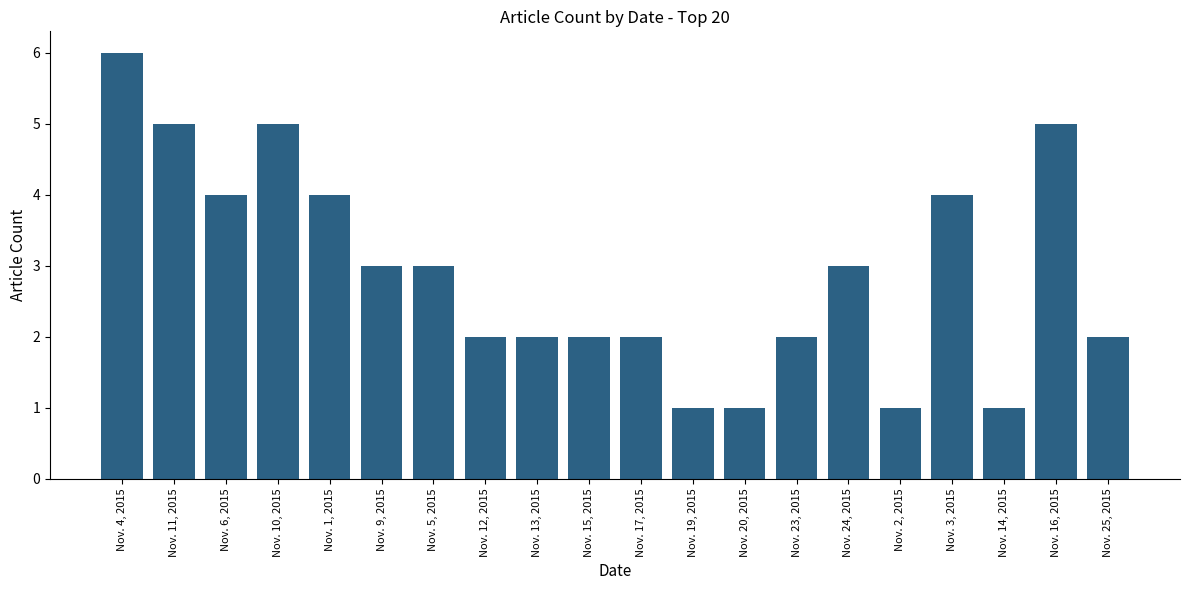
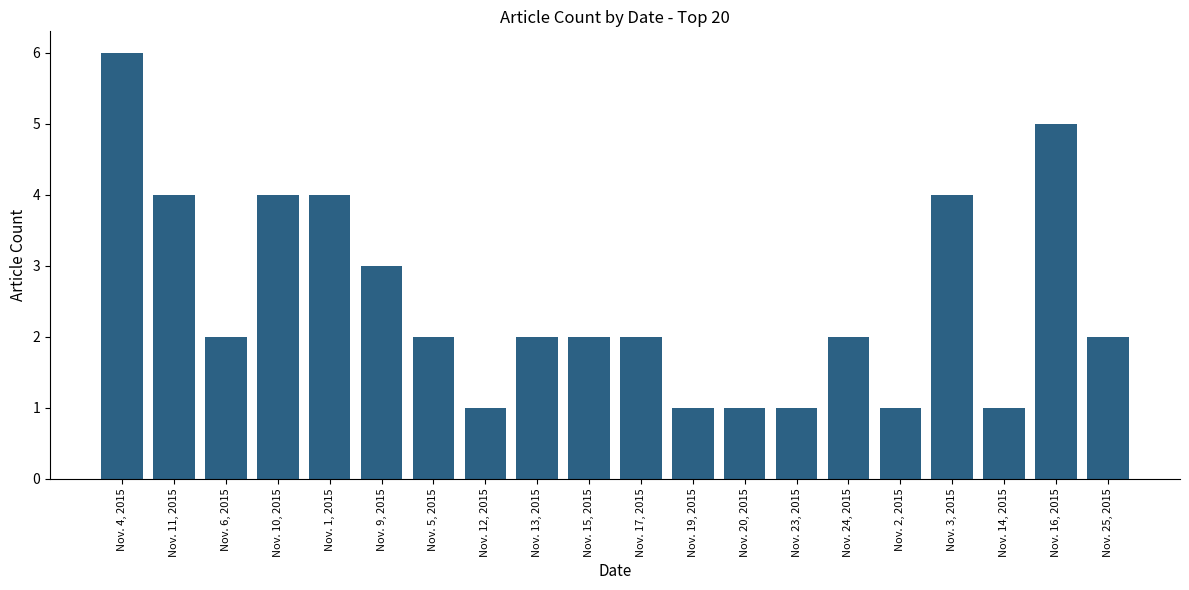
  {
    "Nov. 4, 2015": 6,
-   "Nov. 11, 2015": 5,
-   "Nov. 6, 2015": 4,
-   "Nov. 10, 2015": 5,
+   "Nov. 11, 2015": 4,
+   "Nov. 6, 2015": 2,
+   "Nov. 10, 2015": 4,
    "Nov. 1, 2015": 4,
    "Nov. 9, 2015": 3,
-   "Nov. 5, 2015": 3,
-   "Nov. 12, 2015": 2,
+   "Nov. 5, 2015": 2,
+   "Nov. 12, 2015": 1,
    "Nov. 13, 2015": 2,
    "Nov. 15, 2015": 2,
    "Nov. 17, 2015": 2,
    "Nov. 19, 2015": 1,
    "Nov. 20, 2015": 1,
-   "Nov. 23, 2015": 2,
-   "Nov. 24, 2015": 3,
+   "Nov. 23, 2015": 1,
+   "Nov. 24, 2015": 2,
    "Nov. 2, 2015": 1,
    "Nov. 3, 2015": 4,
    "Nov. 14, 2015": 1,
    "Nov. 16, 2015": 5,
    "Nov. 25, 2015": 2
  }
